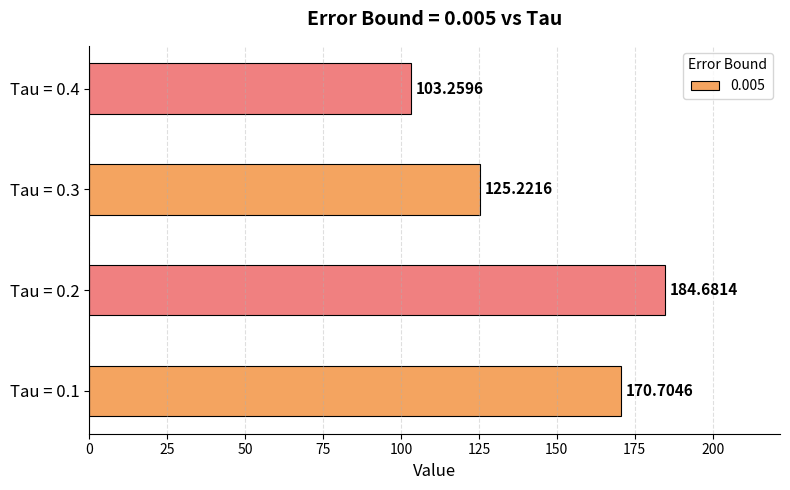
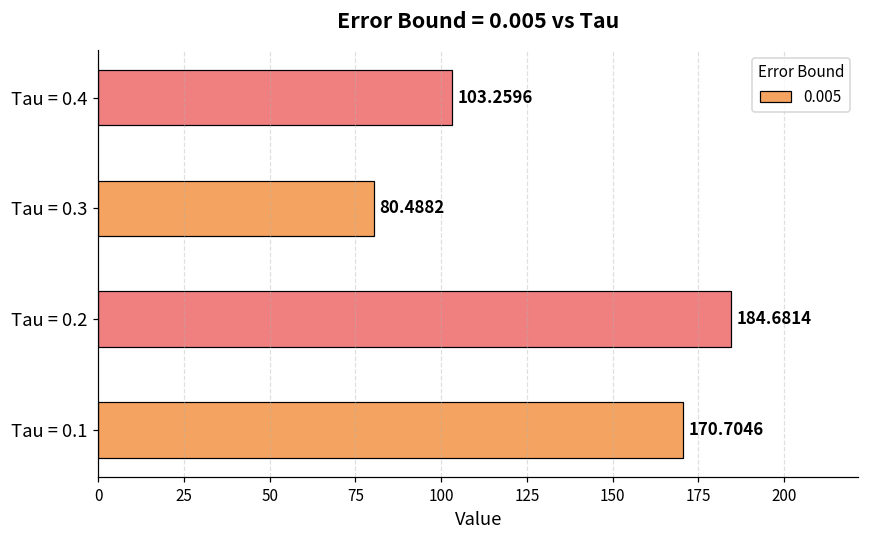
  {
    "Tau = 0.4": 103.2596,
-   "Tau = 0.3": 125.2216,
+   "Tau = 0.3": 80.4882,
    "Tau = 0.2": 184.6814,
    "Tau = 0.1": 170.7046
  }
